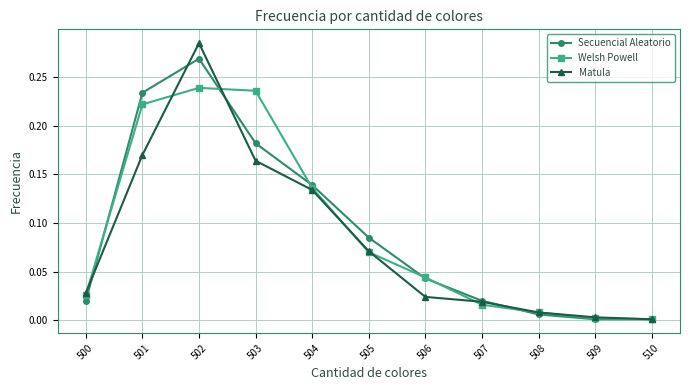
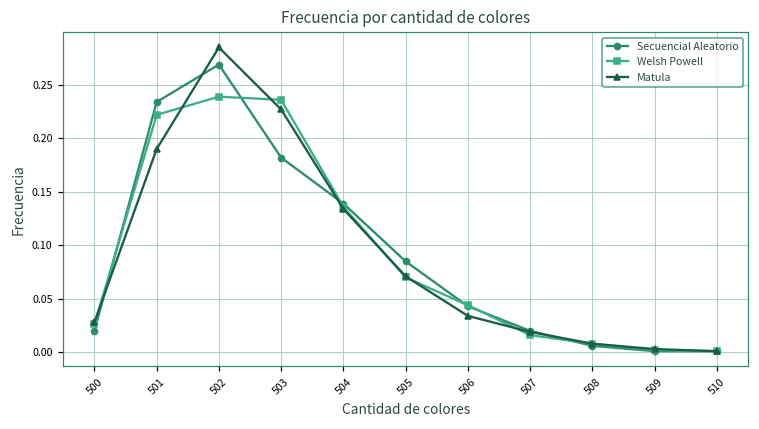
  {
    "Matula": {
-     "501": 0.17,
+     "501": 0.19,
      "502": 0.29,
-     "503": 0.16,
-     "506": 0.02
+     "503": 0.23,
+     "506": 0.03
    }
  }
